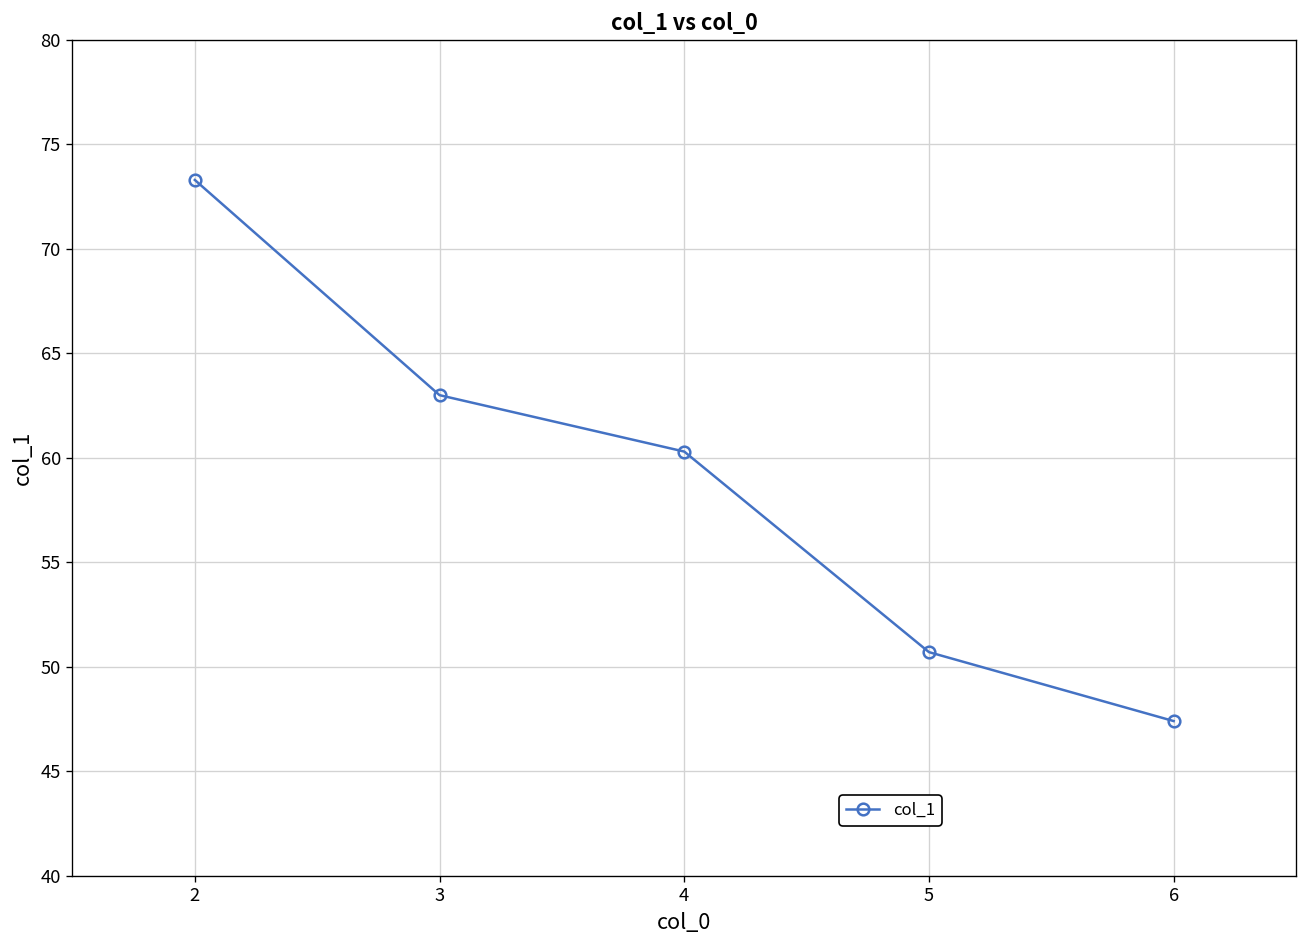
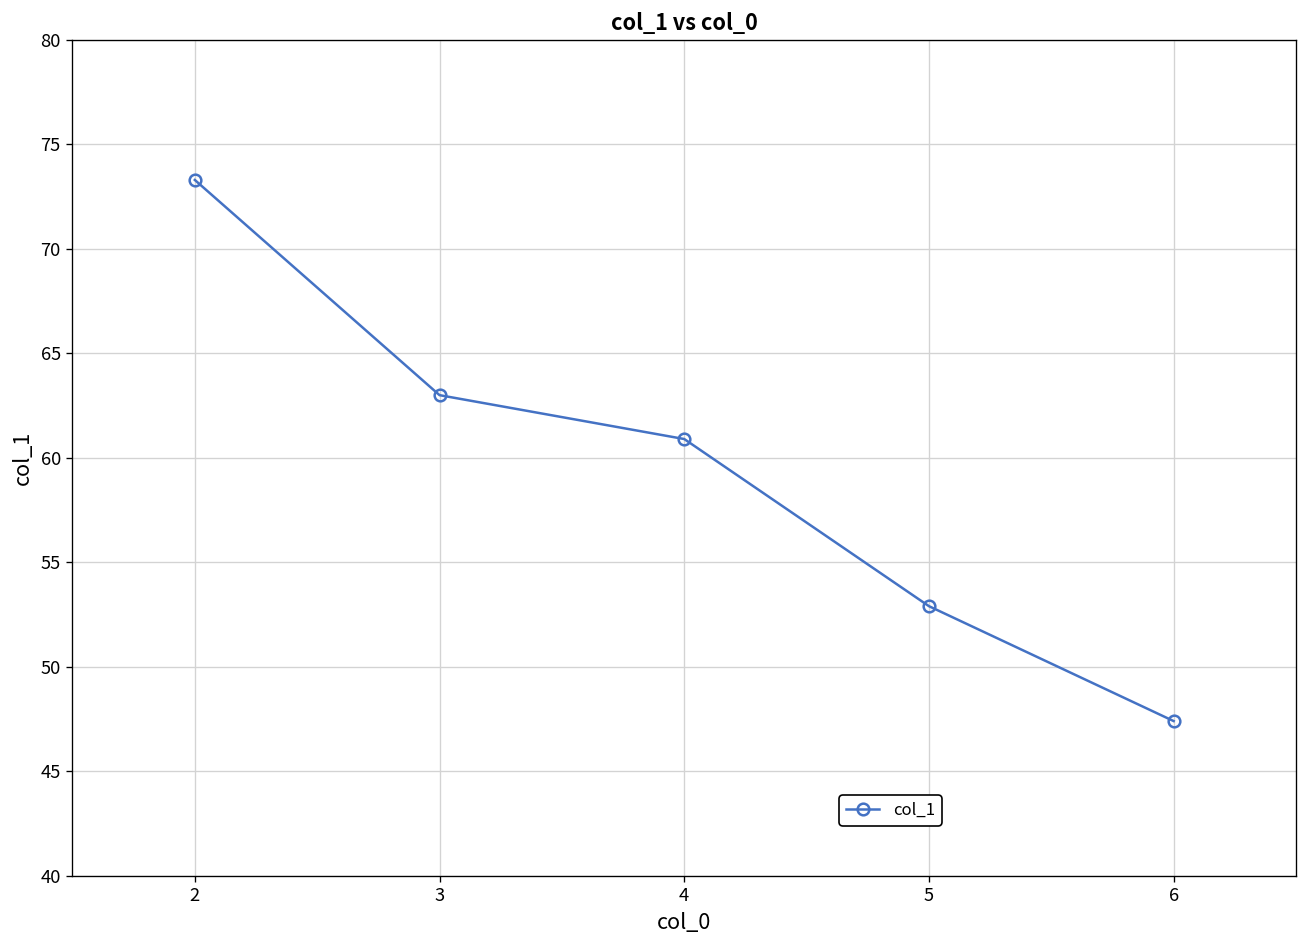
  {
    "2": 73.3,
    "3": 63.0,
-   "4": 60.3,
-   "5": 50.7,
+   "4": 60.9,
+   "5": 52.9,
    "6": 47.4
  }
